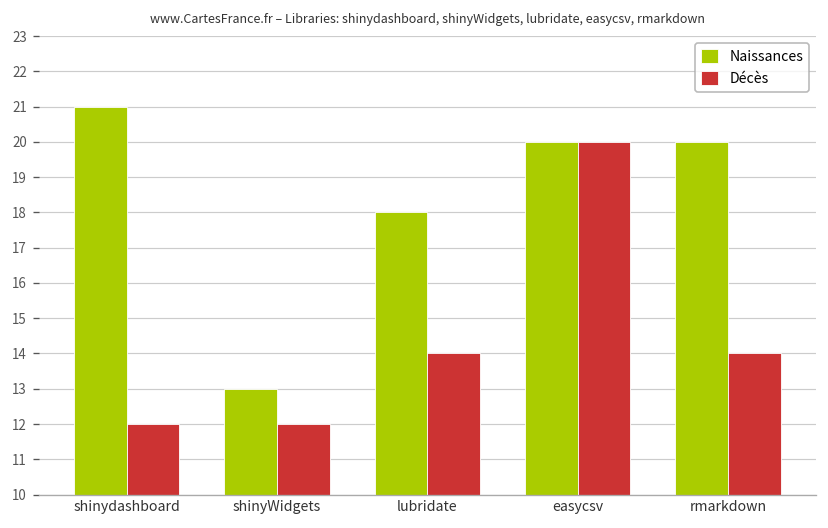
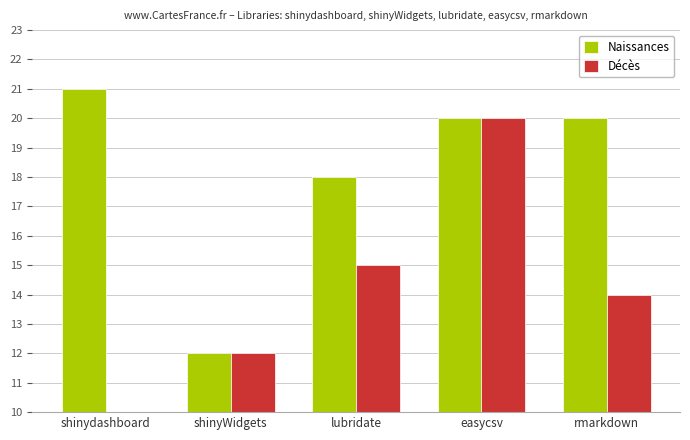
  {
    "Naissances": {
      "shinydashboard": 21,
-     "shinyWidgets": 13,
+     "shinyWidgets": 12,
      "lubridate": 18,
      "easycsv": 20,
      "rmarkdown": 20
    },
    "Décès": {
-     "shinydashboard": 12,
+     "shinydashboard": 10,
      "shinyWidgets": 12,
-     "lubridate": 14,
+     "lubridate": 15,
      "easycsv": 20,
      "rmarkdown": 14
    }
  }
